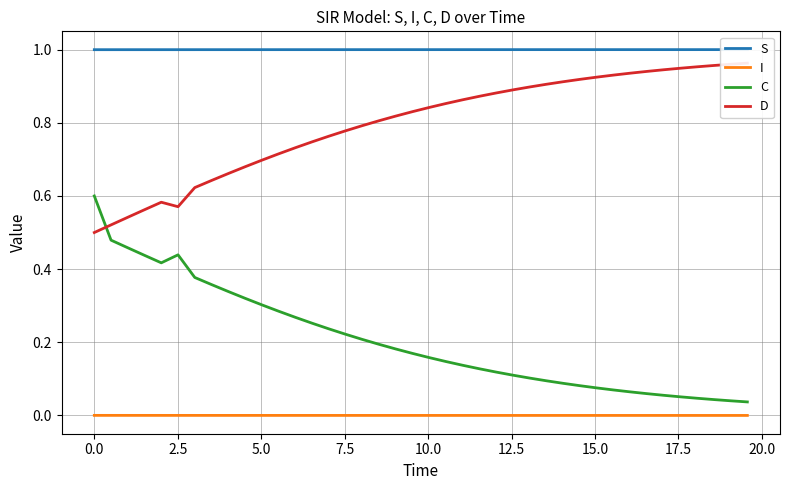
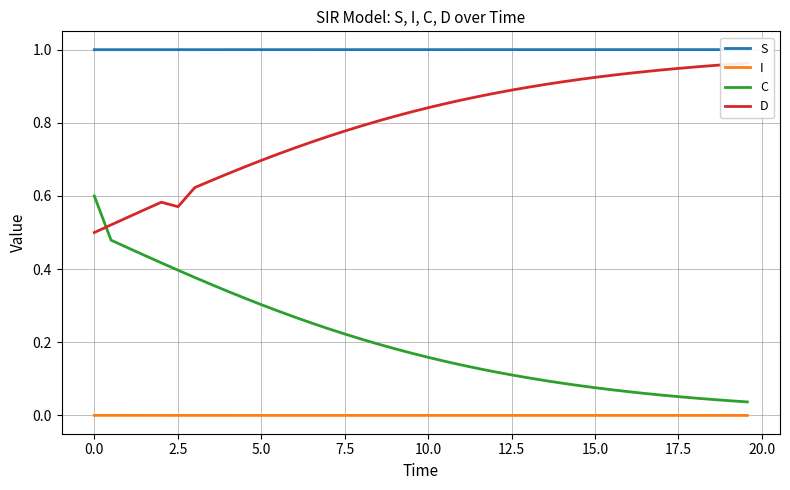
  {
    "S": {
      "0.0": 1.00,
      "2.5": 1.00
    },
    "I": {
      "0.0": 0.00,
      "2.5": 0.00
    },
    "C": {
      "0.0": 0.60,
-     "2.5": 0.44
+     "2.5": 0.40
    },
    "D": {
      "0.0": 0.50,
      "2.5": 0.57
    }
  }
